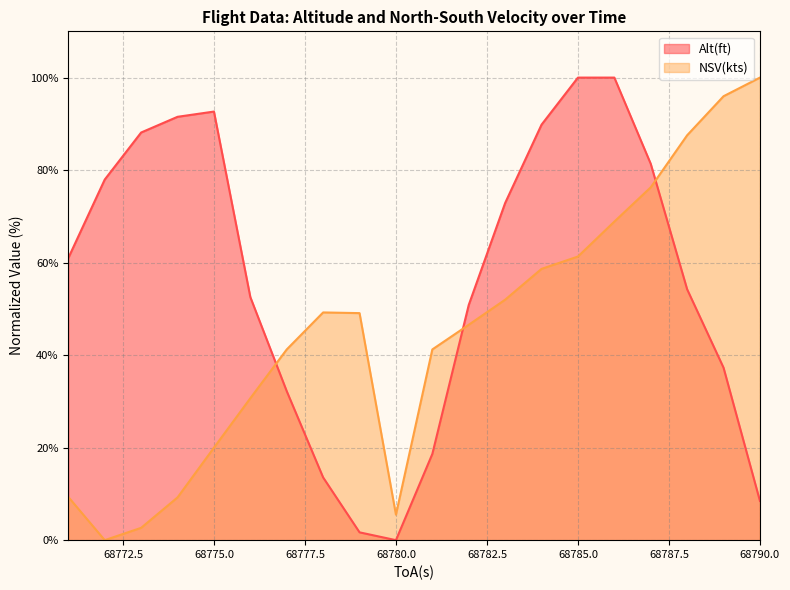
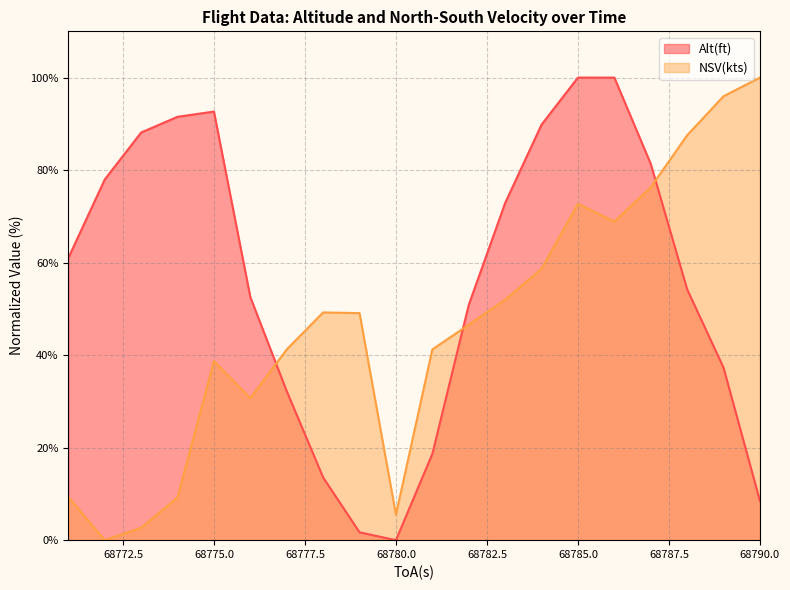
  {
    "Alt(ft)": {
      "68775.0": "93%",
      "68780.0": "0%",
      "68785.0": "100%",
      "68790.0": "8%"
    },
    "NSV(kts)": {
-     "68775.0": "20%",
+     "68775.0": "39%",
      "68780.0": "6%",
-     "68785.0": "61%",
+     "68785.0": "73%",
      "68790.0": "100%"
    }
  }
